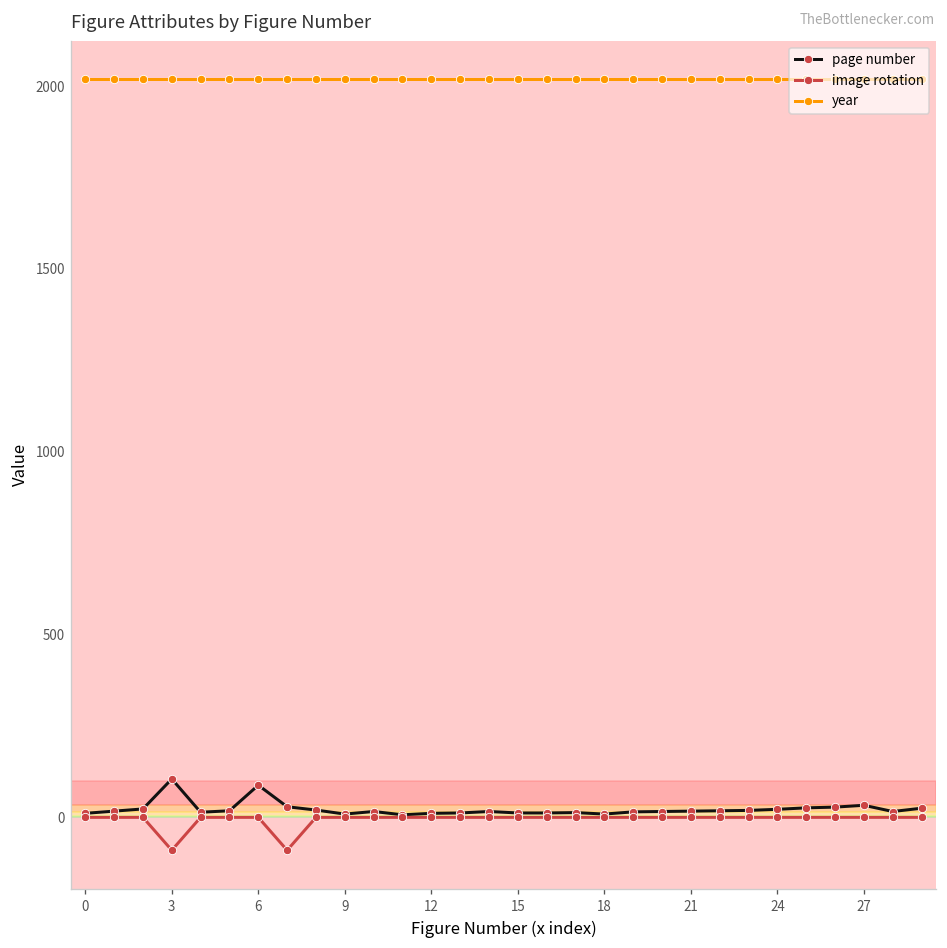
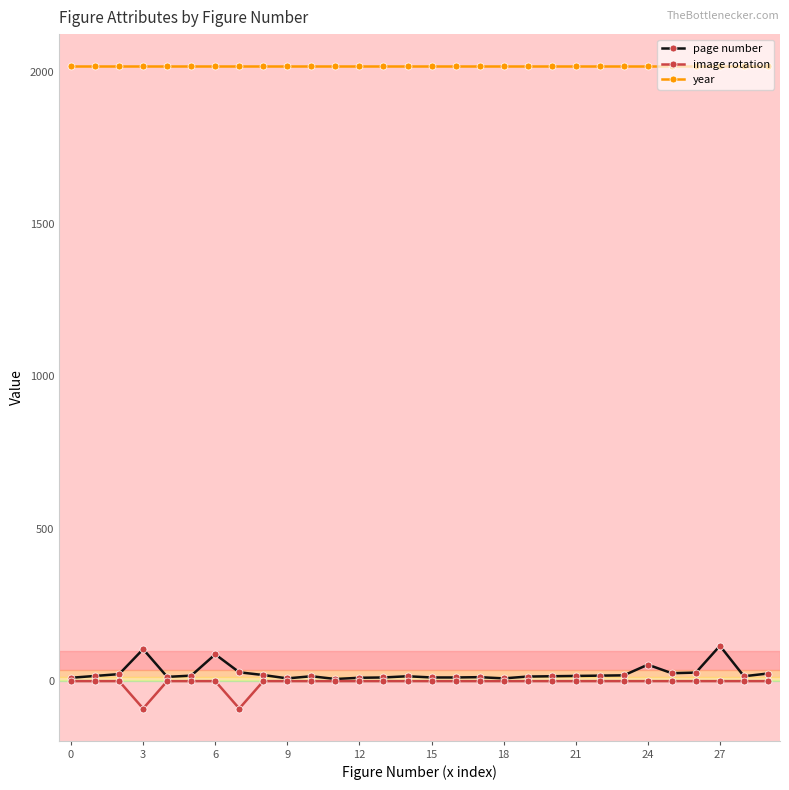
  {
    "page number": {
      "0": 10,
      "3": 110,
      "6": 90,
      "9": 10,
      "12": 10,
      "15": 10,
      "18": 10,
      "21": 20,
-     "24": 20,
-     "27": 30
+     "24": 50,
+     "27": 120
    },
    "image rotation": {
      "0": 0,
      "3": -90,
      "6": 0,
      "9": 0,
      "12": 0,
      "15": 0,
      "18": 0,
      "21": 0,
      "24": 0,
      "27": 0
    },
    "year": {
      "0": 2020,
      "3": 2020,
      "6": 2020,
      "9": 2020,
      "12": 2020,
      "15": 2020,
      "18": 2020,
      "21": 2020,
      "24": 2020
    }
  }
